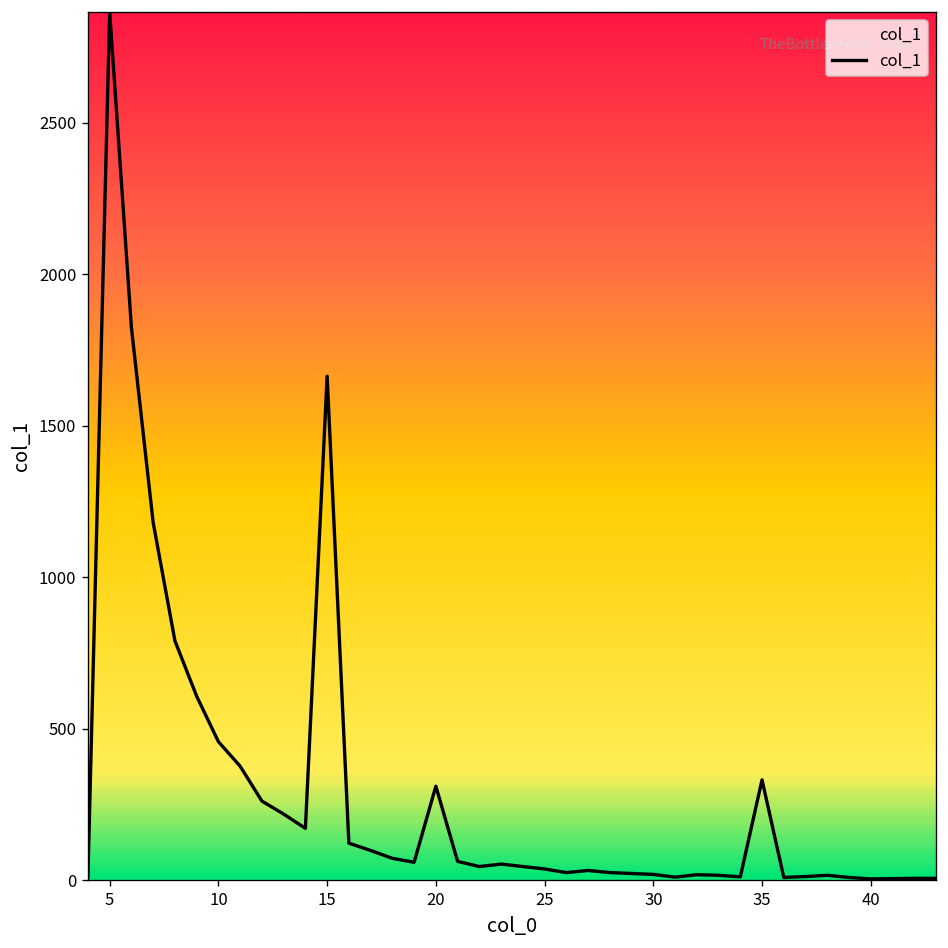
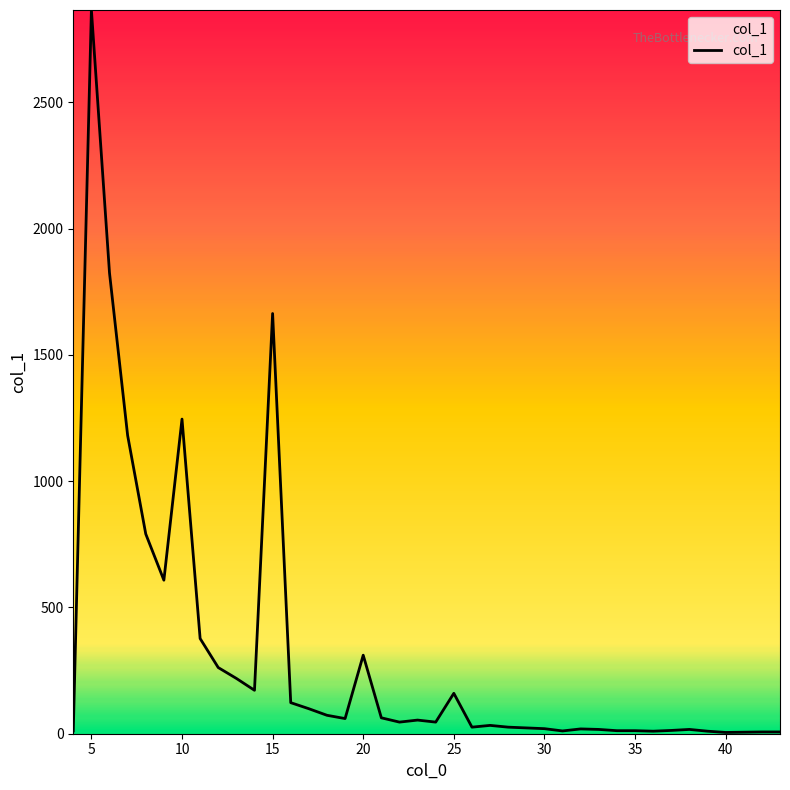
  {
    "5": 2870,
-   "10": 460,
+   "10": 1250,
    "15": 1660,
    "20": 310,
-   "25": 40,
+   "25": 160,
    "30": 20,
-   "35": 330,
+   "35": 10,
    "40": 10
  }
